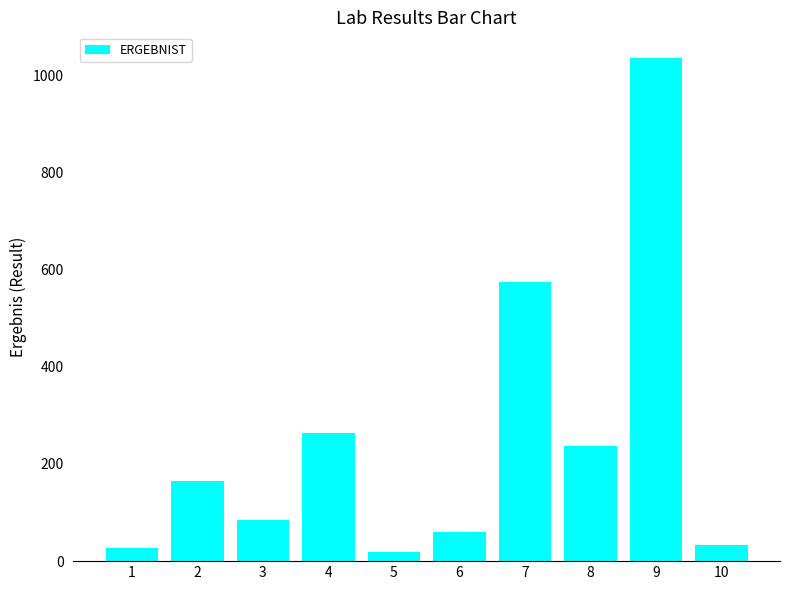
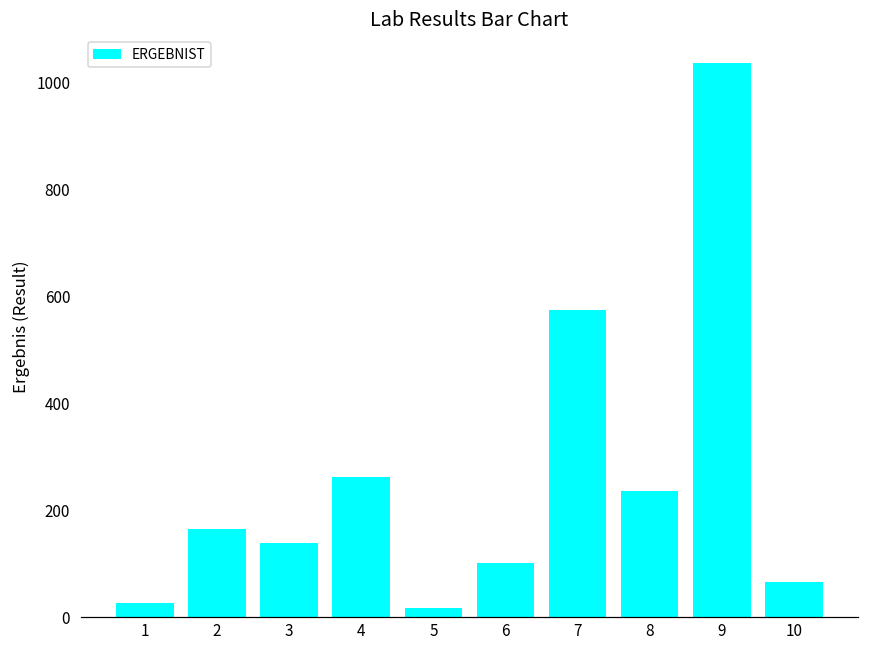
  {
    "1": 30,
    "2": 170,
-   "3": 90,
+   "3": 140,
    "4": 260,
    "5": 20,
-   "6": 60,
+   "6": 100,
    "7": 580,
    "8": 240,
    "9": 1040,
-   "10": 30
+   "10": 70
  }
